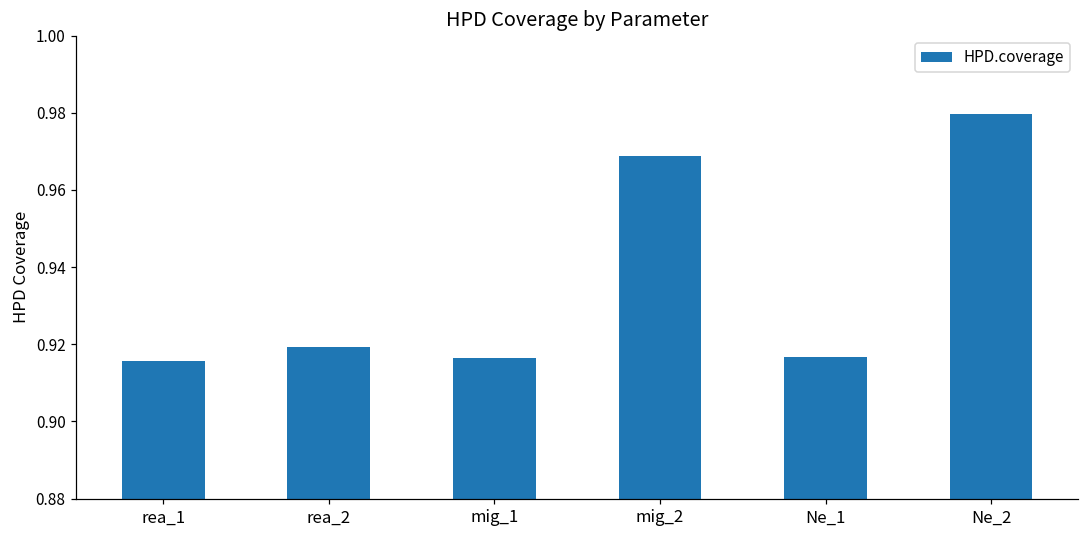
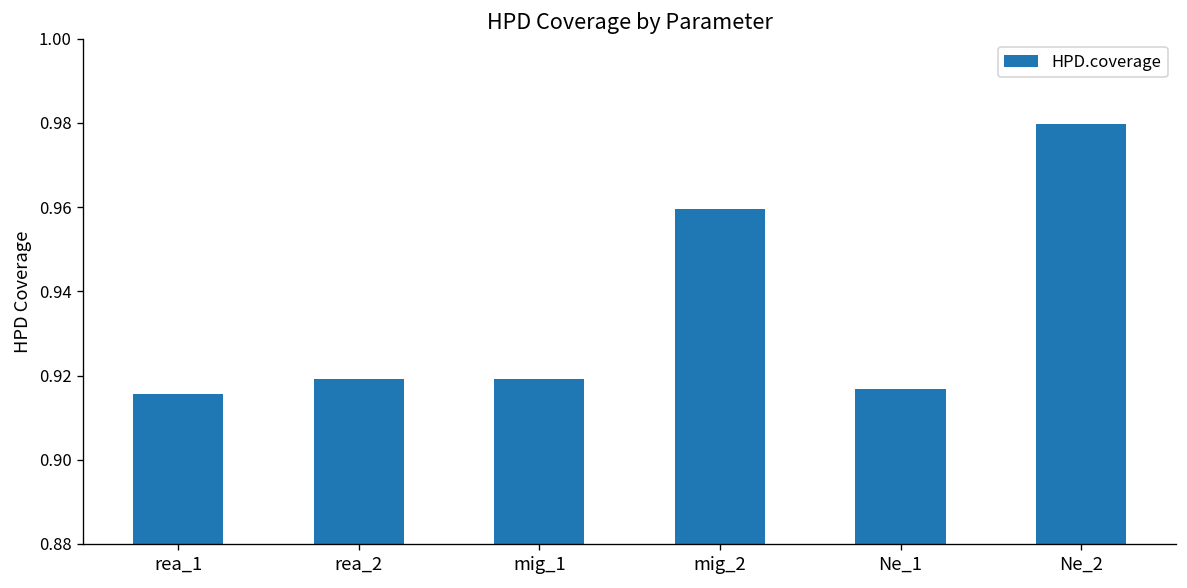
  {
    "rea_1": 0.916,
    "rea_2": 0.919,
-   "mig_1": 0.917,
-   "mig_2": 0.969,
+   "mig_1": 0.919,
+   "mig_2": 0.960,
    "Ne_1": 0.917,
    "Ne_2": 0.980
  }
